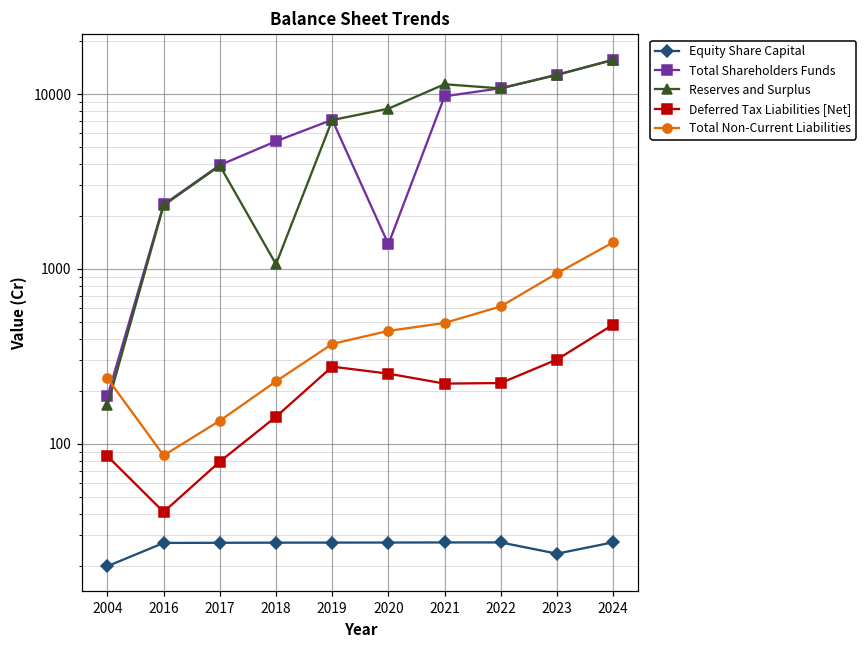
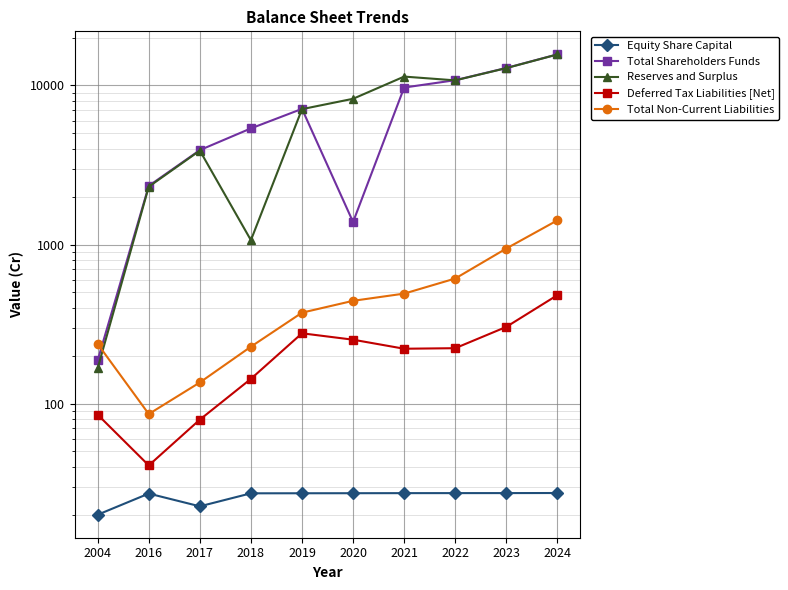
  {
    "Equity Share Capital": {
      "2004": 20,
      "2016": 27,
-     "2017": 27,
+     "2017": 23,
      "2018": 27,
      "2019": 27,
      "2020": 27,
      "2021": 27,
      "2022": 27,
-     "2023": 24,
+     "2023": 27,
      "2024": 27
    },
    "Total Shareholders Funds": {
      "2004": 190,
      "2018": 5400,
      "2020": 1400,
      "2021": 10000
    },
    "Reserves and Surplus": {
      "2004": 170,
      "2018": 1100,
      "2020": 8000,
      "2021": 11000
    },
    "Deferred Tax Liabilities [Net]": {
      "2004": 90,
      "2016": 41,
      "2017": 80,
      "2018": 140,
      "2019": 280,
      "2020": 250,
      "2021": 220,
      "2022": 220,
      "2023": 300,
      "2024": 480
    },
    "Total Non-Current Liabilities": {
      "2004": 240,
      "2016": 90,
      "2017": 140,
      "2018": 230,
      "2019": 370,
      "2020": 440,
      "2021": 490,
      "2022": 610,
      "2023": 900,
      "2024": 1400
    }
  }
